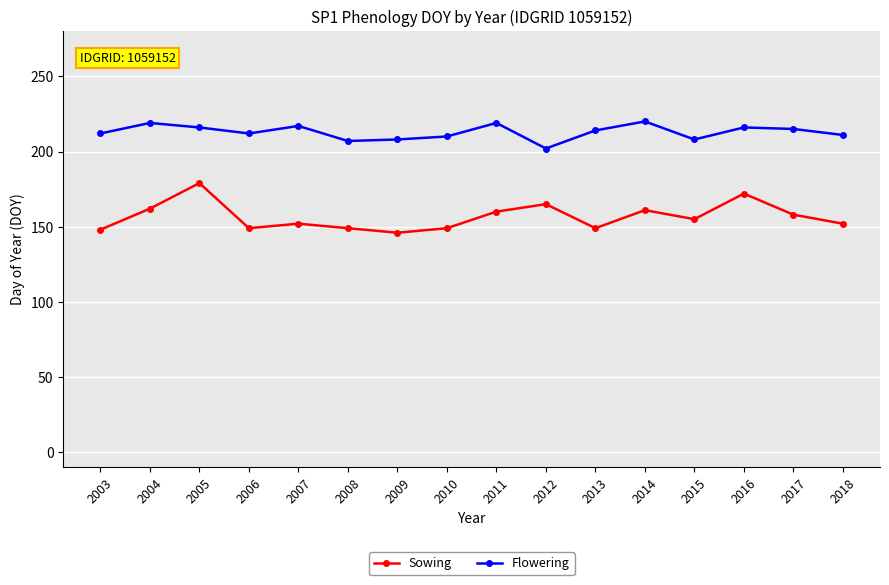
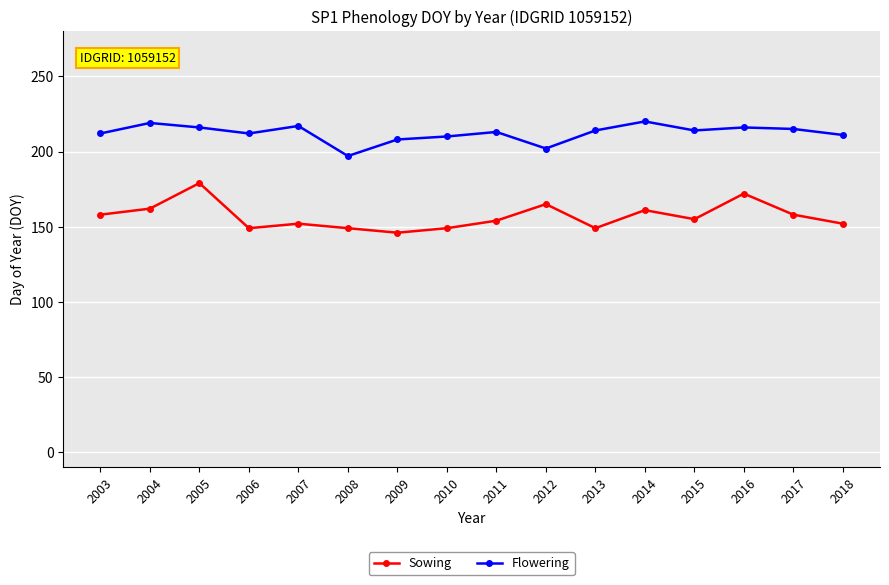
  {
    "Sowing": {
-     "2003": 148,
+     "2003": 158,
      "2004": 162,
      "2005": 179,
      "2006": 149,
      "2007": 152,
      "2008": 149,
      "2009": 146,
      "2010": 149,
-     "2011": 160,
+     "2011": 154,
      "2012": 165,
      "2013": 149,
      "2014": 161,
      "2015": 155,
      "2016": 172,
      "2017": 158,
      "2018": 152
    },
    "Flowering": {
      "2003": 212,
      "2004": 219,
      "2005": 216,
      "2006": 212,
      "2007": 217,
-     "2008": 207,
+     "2008": 197,
      "2009": 208,
      "2010": 210,
-     "2011": 219,
+     "2011": 213,
      "2012": 202,
      "2013": 214,
      "2014": 220,
-     "2015": 208,
+     "2015": 214,
      "2016": 216,
      "2017": 215,
      "2018": 211
    }
  }
